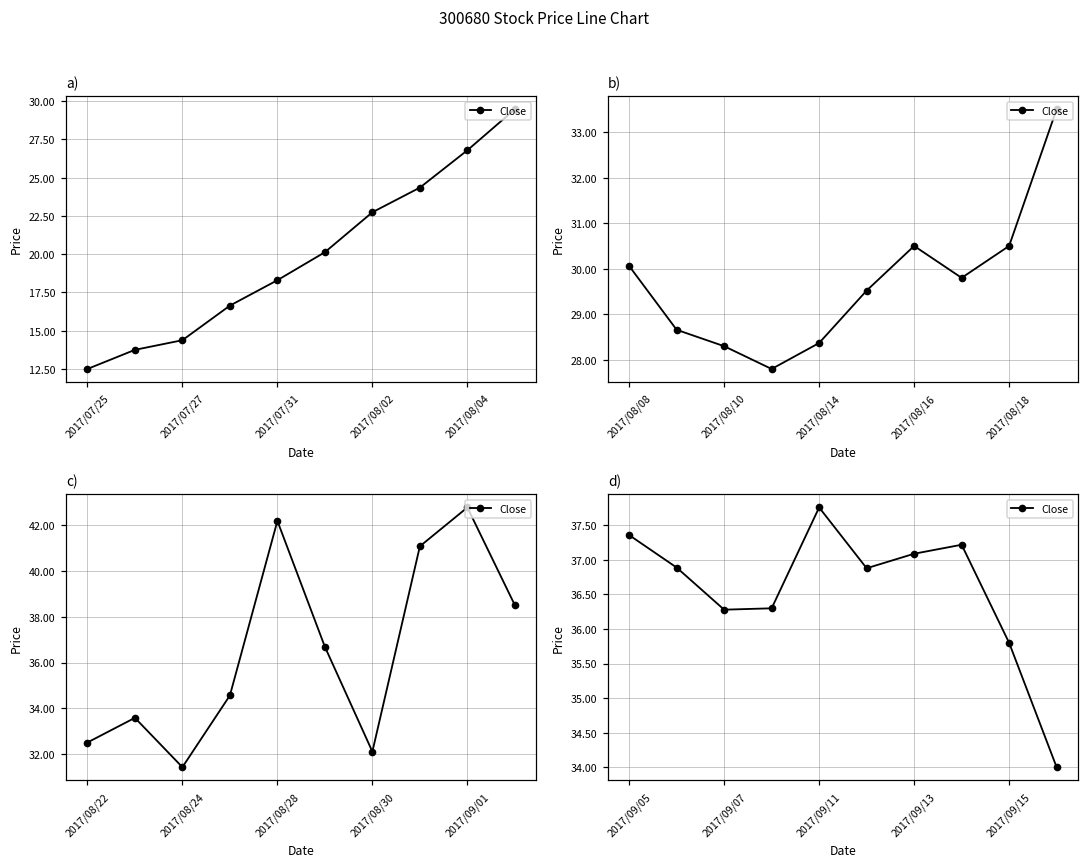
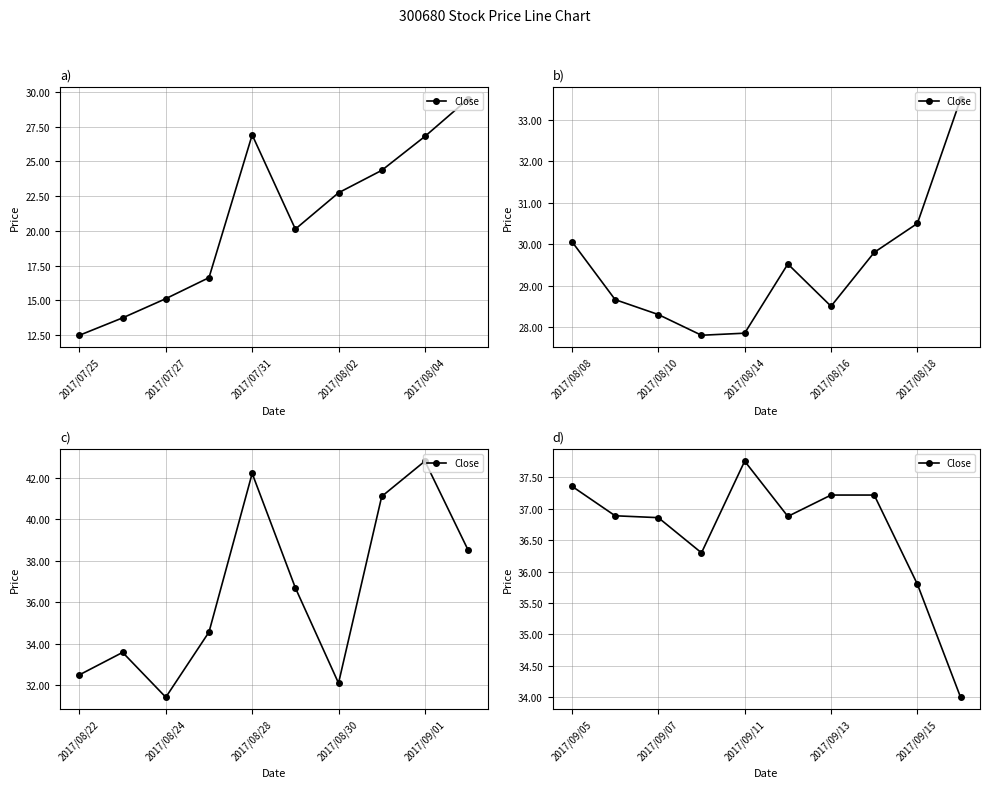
  {
    "a)": {
      "2017/07/25": 12.5,
-     "2017/07/27": 14.4,
-     "2017/07/31": 18.3,
+     "2017/07/27": 15.1,
+     "2017/07/31": 26.9,
      "2017/08/02": 22.7,
      "2017/08/04": 26.8
    },
    "b)": {
      "2017/08/08": 30.1,
      "2017/08/10": 28.3,
-     "2017/08/14": 28.4,
-     "2017/08/16": 30.5,
+     "2017/08/14": 27.9,
+     "2017/08/16": 28.5,
      "2017/08/18": 30.5
    },
    "c)": {
      "2017/08/22": 32.5,
      "2017/08/24": 31.4,
      "2017/08/28": 42.2,
      "2017/08/30": 32.1
    },
    "d)": {
      "2017/09/05": 37.4,
-     "2017/09/07": 36.3,
+     "2017/09/07": 36.9,
      "2017/09/11": 37.8,
-     "2017/09/13": 37.1,
+     "2017/09/13": 37.2,
      "2017/09/15": 35.8
    }
  }
